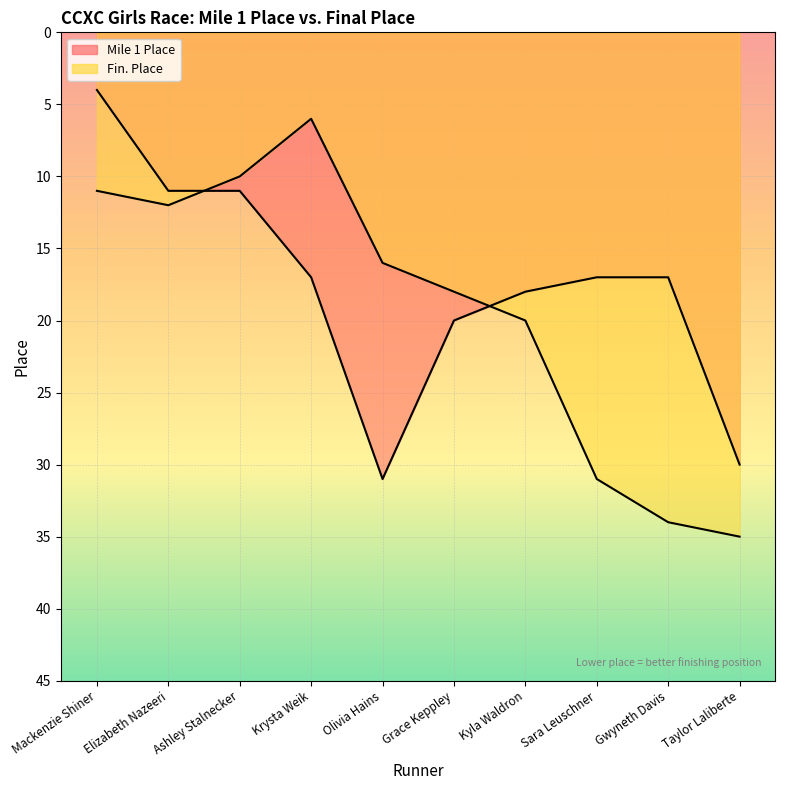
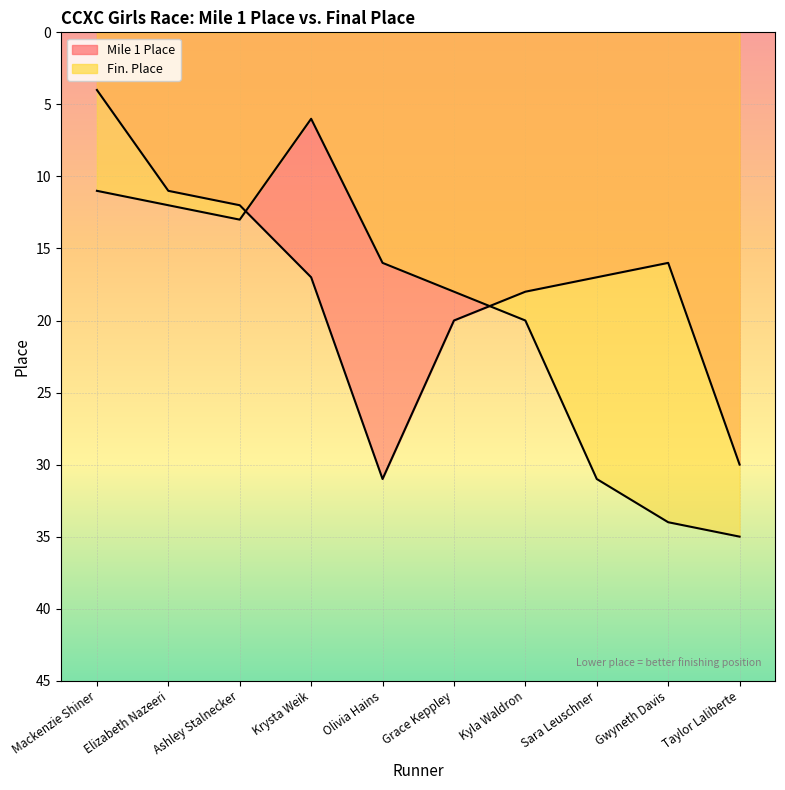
  {
    "Mile 1 Place": {
      "Mackenzie Shiner": 4,
      "Elizabeth Nazeeri": 11,
-     "Ashley Stalnecker": 11,
+     "Ashley Stalnecker": 12,
      "Krysta Weik": 17,
      "Olivia Hains": 31,
      "Grace Keppley": 20,
      "Kyla Waldron": 18,
      "Sara Leuschner": 17,
-     "Gwyneth Davis": 17,
+     "Gwyneth Davis": 16,
      "Taylor Laliberte": 30
    },
    "Fin. Place": {
      "Mackenzie Shiner": 11,
      "Elizabeth Nazeeri": 12,
-     "Ashley Stalnecker": 10,
+     "Ashley Stalnecker": 13,
      "Krysta Weik": 6,
      "Olivia Hains": 16,
      "Grace Keppley": 18,
      "Kyla Waldron": 20,
      "Sara Leuschner": 31,
      "Gwyneth Davis": 34,
      "Taylor Laliberte": 35
    }
  }
